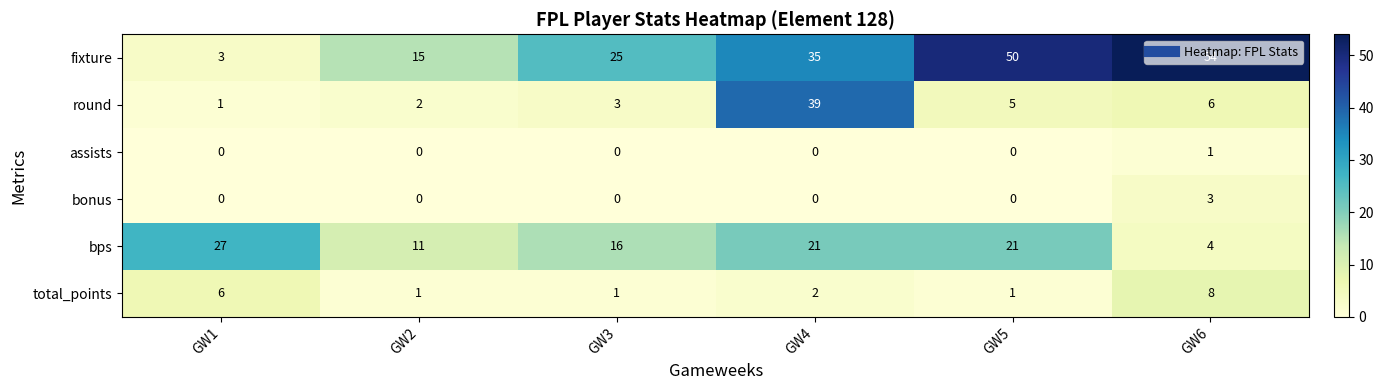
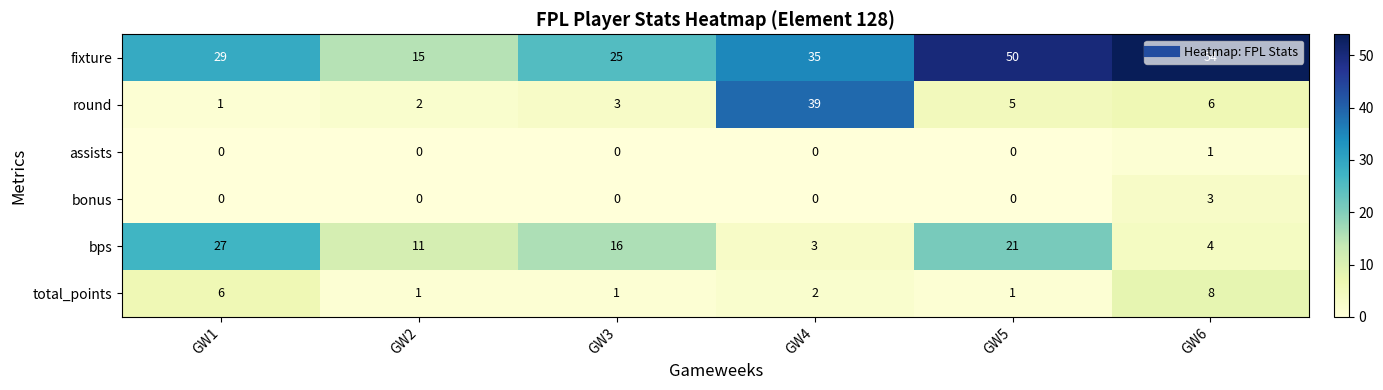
  {
    "fixture": {
-     "GW1": 3,
+     "GW1": 29,
      "GW2": 15,
      "GW3": 25,
      "GW4": 35,
      "GW5": 50
    },
    "round": {
      "GW1": 1,
      "GW2": 2,
      "GW3": 3,
      "GW4": 39,
      "GW5": 5,
      "GW6": 6
    },
    "assists": {
      "GW1": 0,
      "GW2": 0,
      "GW3": 0,
      "GW4": 0,
      "GW5": 0,
      "GW6": 1
    },
    "bonus": {
      "GW1": 0,
      "GW2": 0,
      "GW3": 0,
      "GW4": 0,
      "GW5": 0,
      "GW6": 3
    },
    "bps": {
      "GW1": 27,
      "GW2": 11,
      "GW3": 16,
-     "GW4": 21,
+     "GW4": 3,
      "GW5": 21,
      "GW6": 4
    },
    "total_points": {
      "GW1": 6,
      "GW2": 1,
      "GW3": 1,
      "GW4": 2,
      "GW5": 1,
      "GW6": 8
    }
  }
